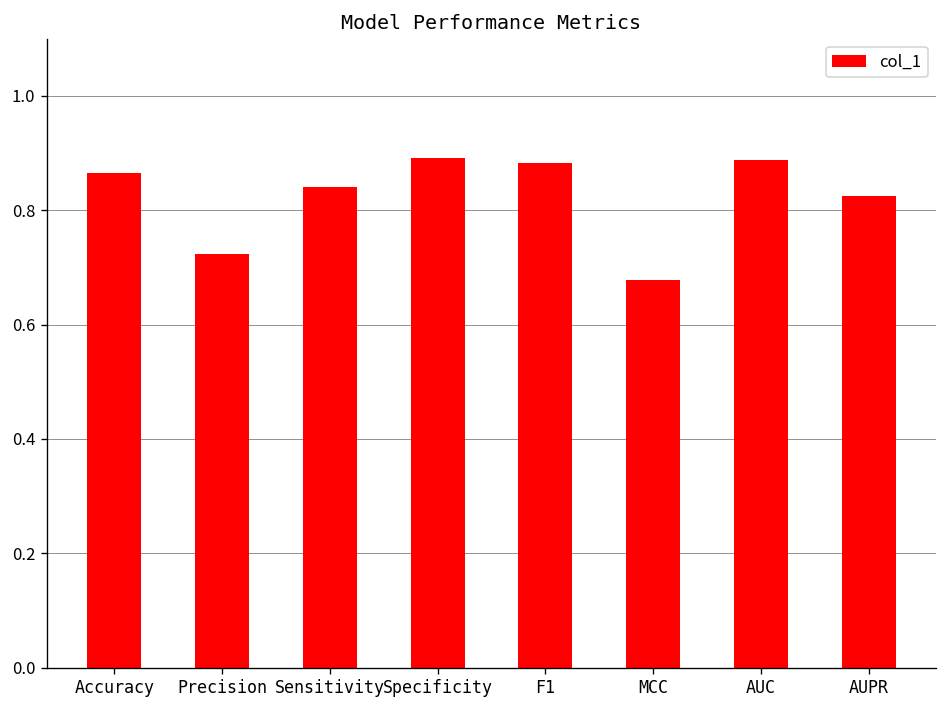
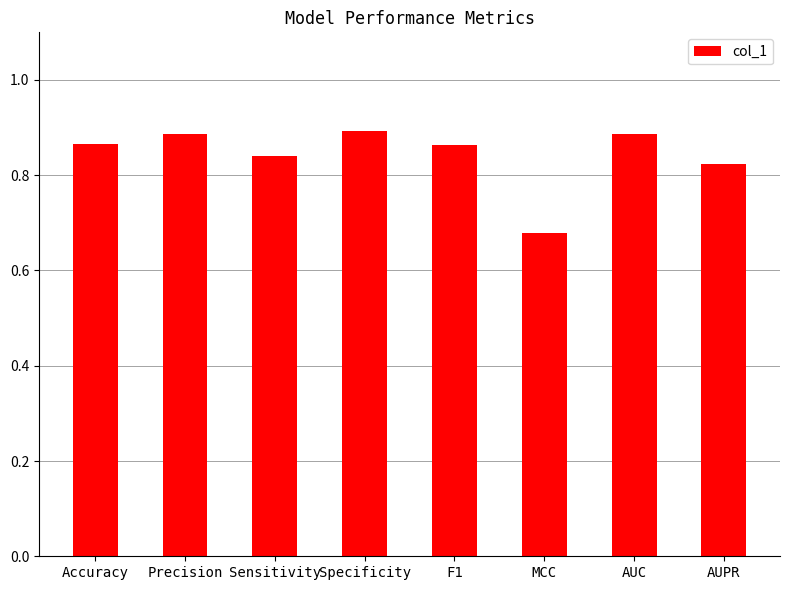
  {
    "Accuracy": 0.87,
-   "Precision": 0.72,
+   "Precision": 0.89,
    "Sensitivity": 0.84,
    "Specificity": 0.89,
-   "F1": 0.88,
+   "F1": 0.86,
    "MCC": 0.68,
    "AUC": 0.89,
    "AUPR": 0.82
  }
